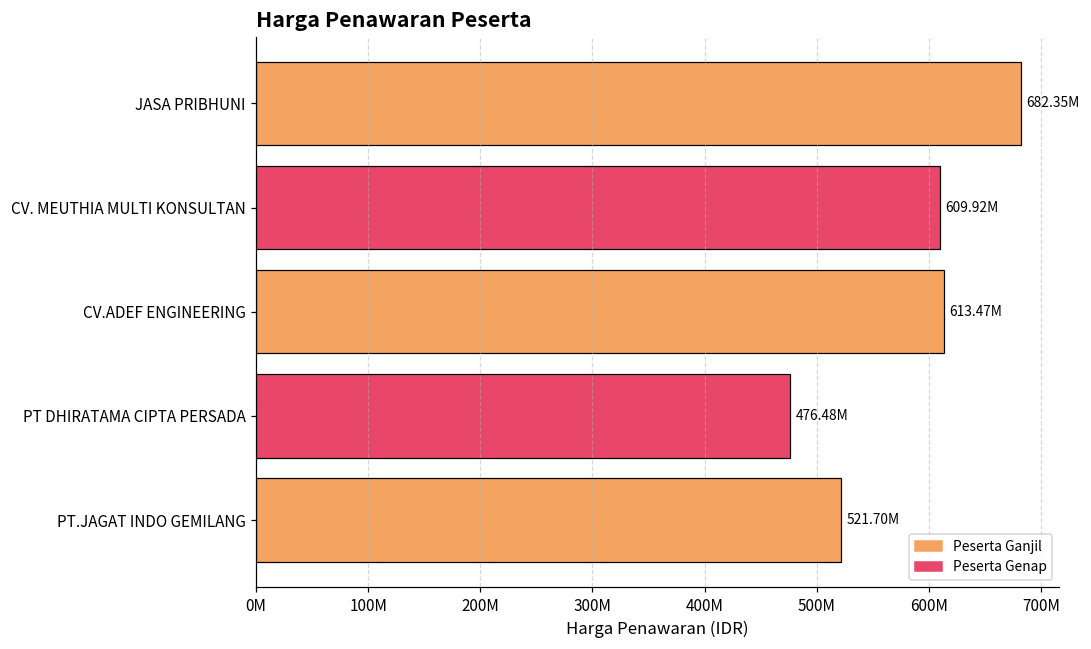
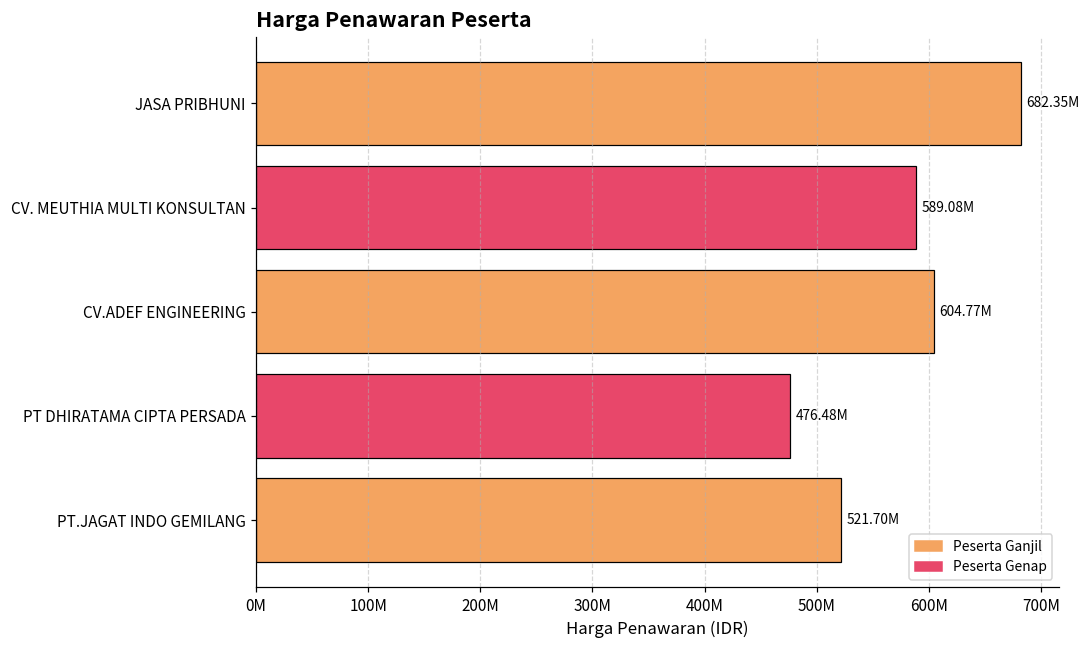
  {
    "JASA PRIBHUNI": "682.35M",
-   "CV. MEUTHIA MULTI KONSULTAN": "609.92M",
-   "CV.ADEF ENGINEERING": "613.47M",
+   "CV. MEUTHIA MULTI KONSULTAN": "589.08M",
+   "CV.ADEF ENGINEERING": "604.77M",
    "PT DHIRATAMA CIPTA PERSADA": "476.48M",
    "PT.JAGAT INDO GEMILANG": "521.70M"
  }
